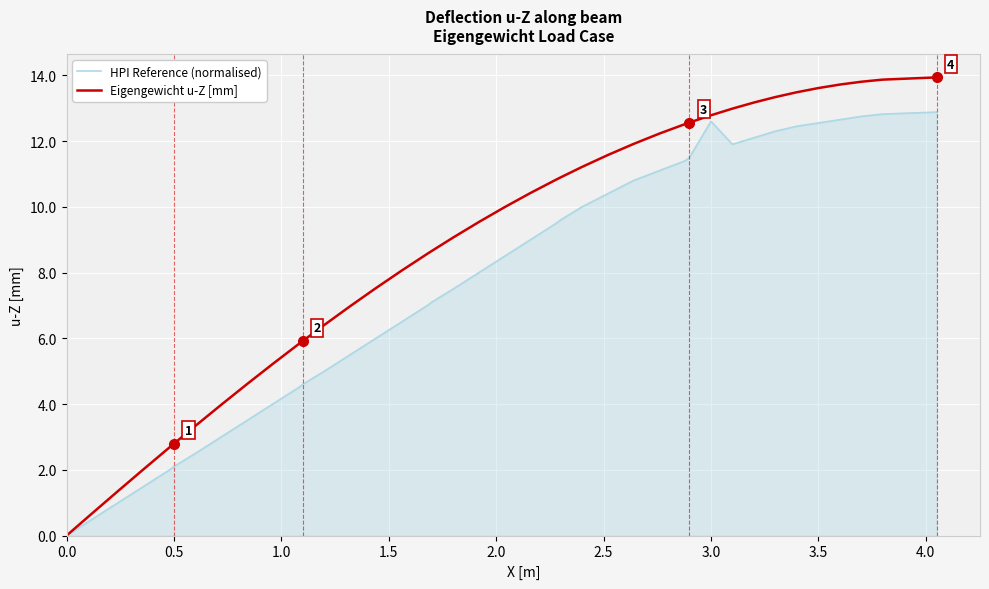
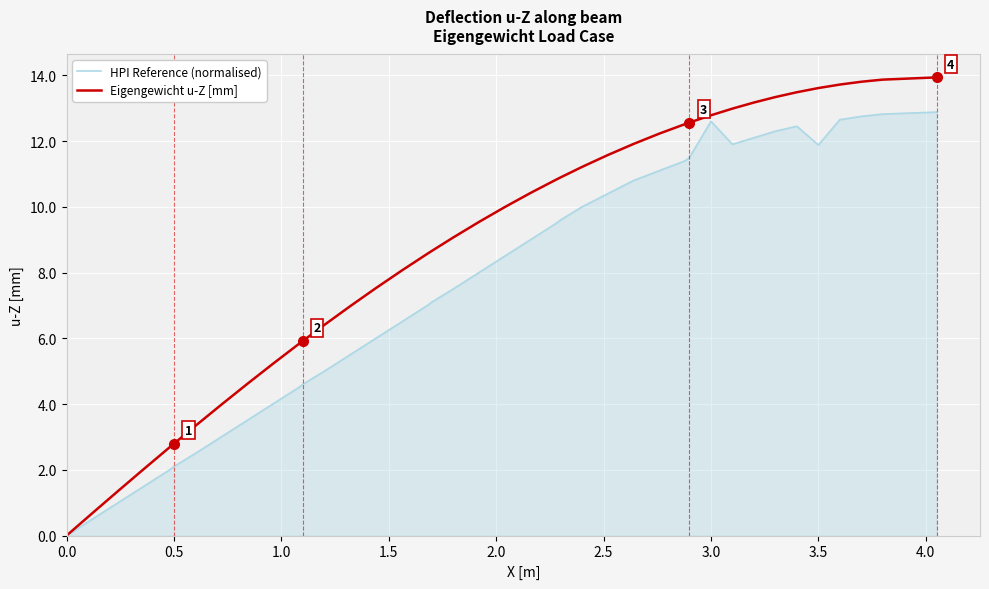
  {
    "HPI Reference (normalised)": {
      "0.5": 2.1,
      "3.0": 12.6,
-     "3.5": 12.6
+     "3.5": 11.9
    }
  }
